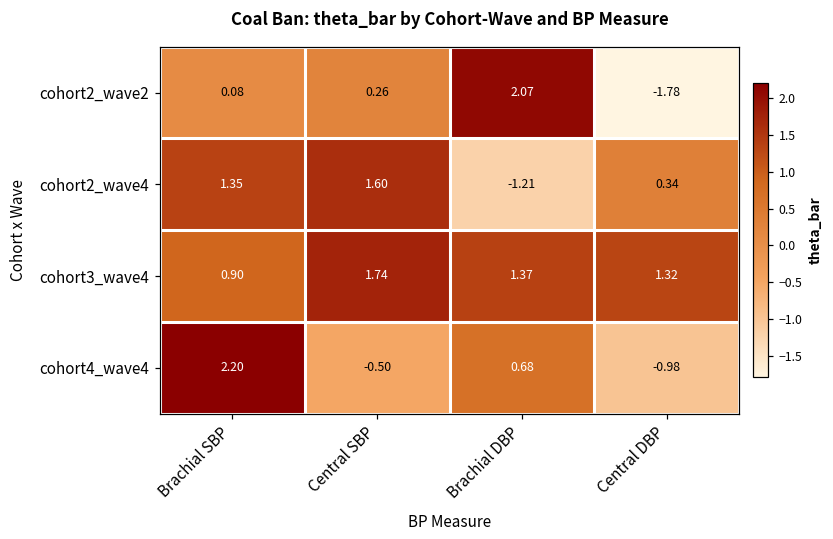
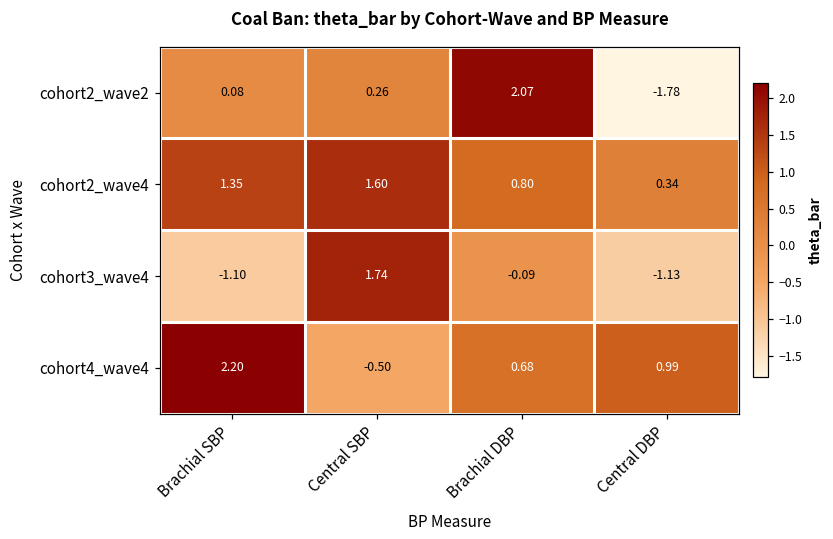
  {
    "cohort2_wave2": {
      "Brachial SBP": 0.08,
      "Central SBP": 0.26,
      "Brachial DBP": 2.07,
      "Central DBP": -1.78
    },
    "cohort2_wave4": {
      "Brachial SBP": 1.35,
      "Central SBP": 1.60,
-     "Brachial DBP": -1.21,
+     "Brachial DBP": 0.80,
      "Central DBP": 0.34
    },
    "cohort3_wave4": {
-     "Brachial SBP": 0.90,
+     "Brachial SBP": -1.10,
      "Central SBP": 1.74,
-     "Brachial DBP": 1.37,
-     "Central DBP": 1.32
+     "Brachial DBP": -0.09,
+     "Central DBP": -1.13
    },
    "cohort4_wave4": {
      "Brachial SBP": 2.20,
      "Central SBP": -0.50,
      "Brachial DBP": 0.68,
-     "Central DBP": -0.98
+     "Central DBP": 0.99
    }
  }
